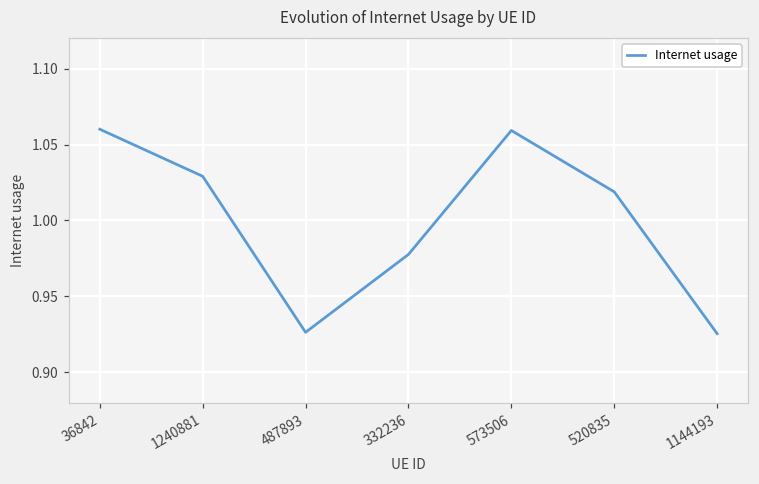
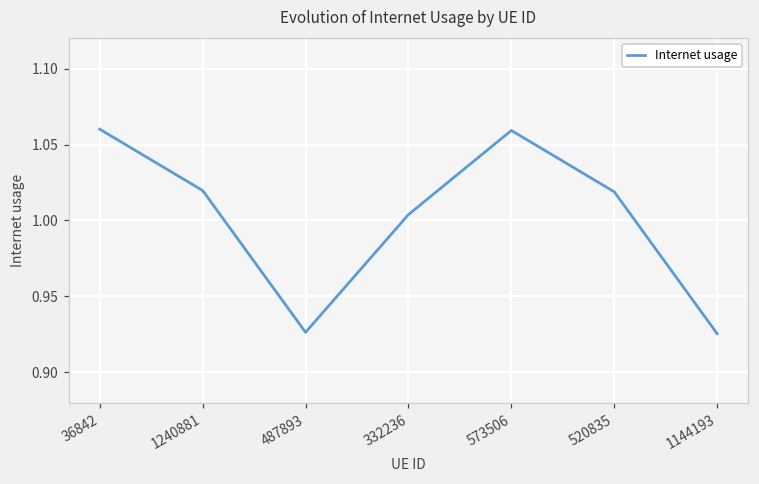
  {
    "36842": 1.060,
-   "1240881": 1.029,
+   "1240881": 1.020,
    "487893": 0.926,
-   "332236": 0.978,
+   "332236": 1.004,
    "573506": 1.059,
    "520835": 1.019,
    "1144193": 0.925
  }
